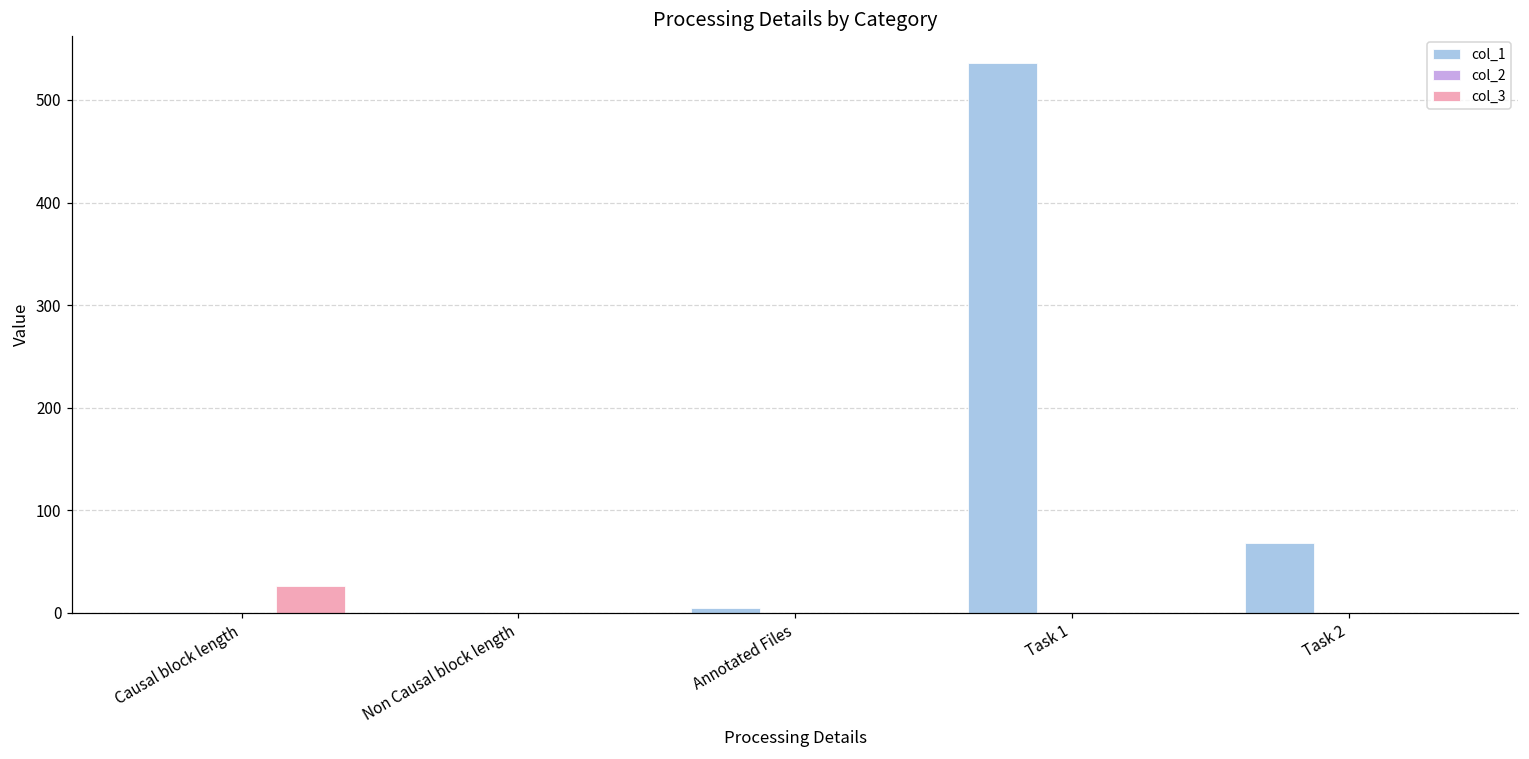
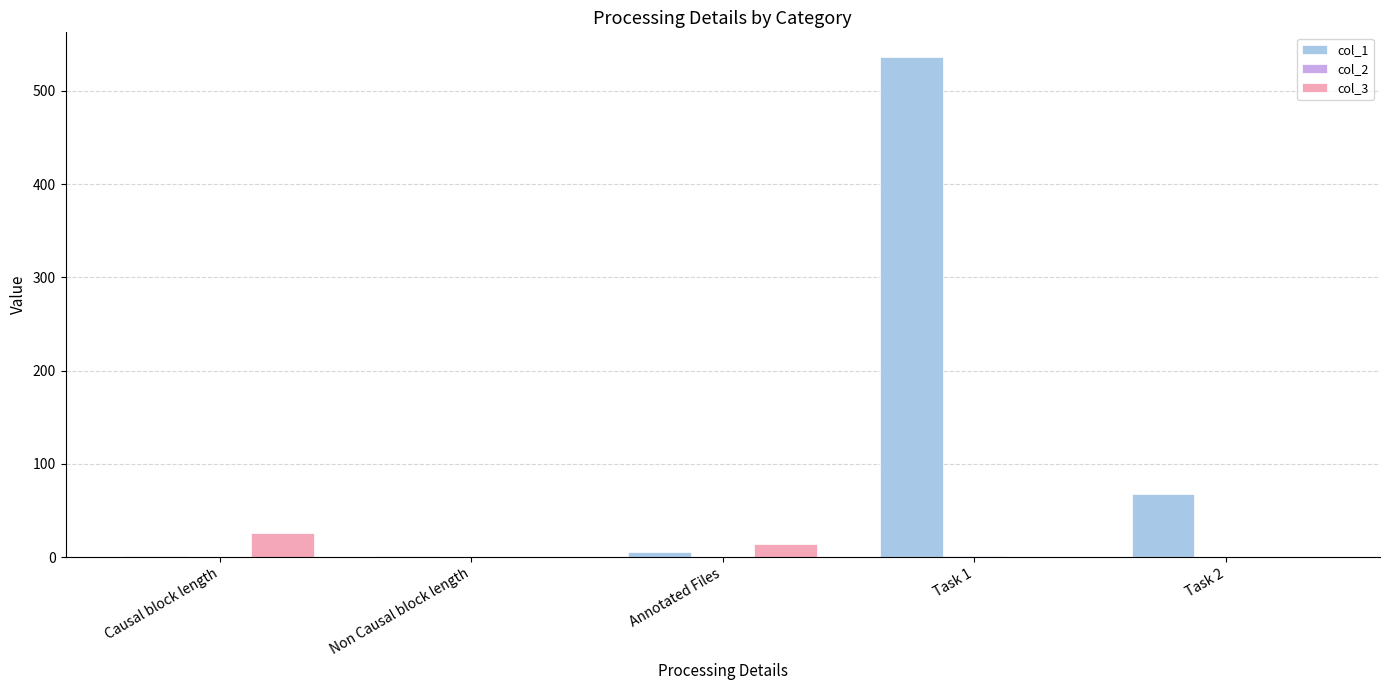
  {
    "col_3": {
      "Causal block length": 30,
-     "Annotated Files": 0,
+     "Annotated Files": 10,
      "Task 2": 0
    }
  }
